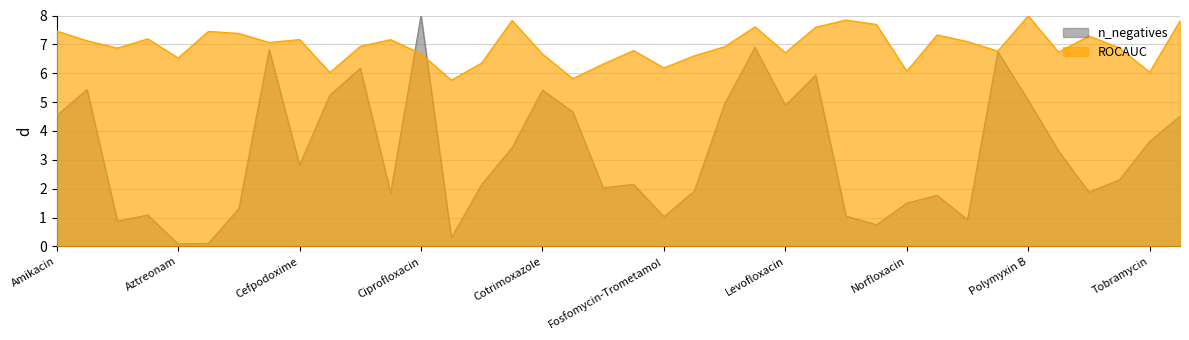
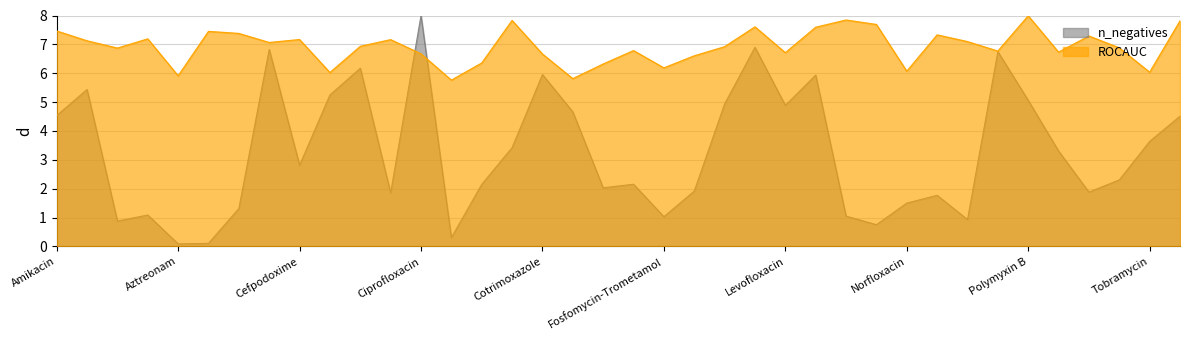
  {
    "n_negatives": {
      "Amikacin": 4.5,
      "Aztreonam": 0.1,
      "Cefpodoxime": 2.8,
      "Ciprofloxacin": 8.0,
-     "Cotrimoxazole": 5.4,
+     "Cotrimoxazole": 6.0,
      "Fosfomycin-Trometamol": 1.0,
      "Levofloxacin": 4.9,
      "Norfloxacin": 1.5,
      "Polymyxin B": 5.1,
      "Tobramycin": 3.6
    },
    "ROCAUC": {
      "Amikacin": 7.5,
-     "Aztreonam": 6.5,
+     "Aztreonam": 5.9,
      "Cefpodoxime": 7.2,
      "Ciprofloxacin": 6.7,
      "Cotrimoxazole": 6.7,
      "Fosfomycin-Trometamol": 6.2,
      "Levofloxacin": 6.7,
      "Norfloxacin": 6.1,
      "Polymyxin B": 8.0,
      "Tobramycin": 6.0
    }
  }
